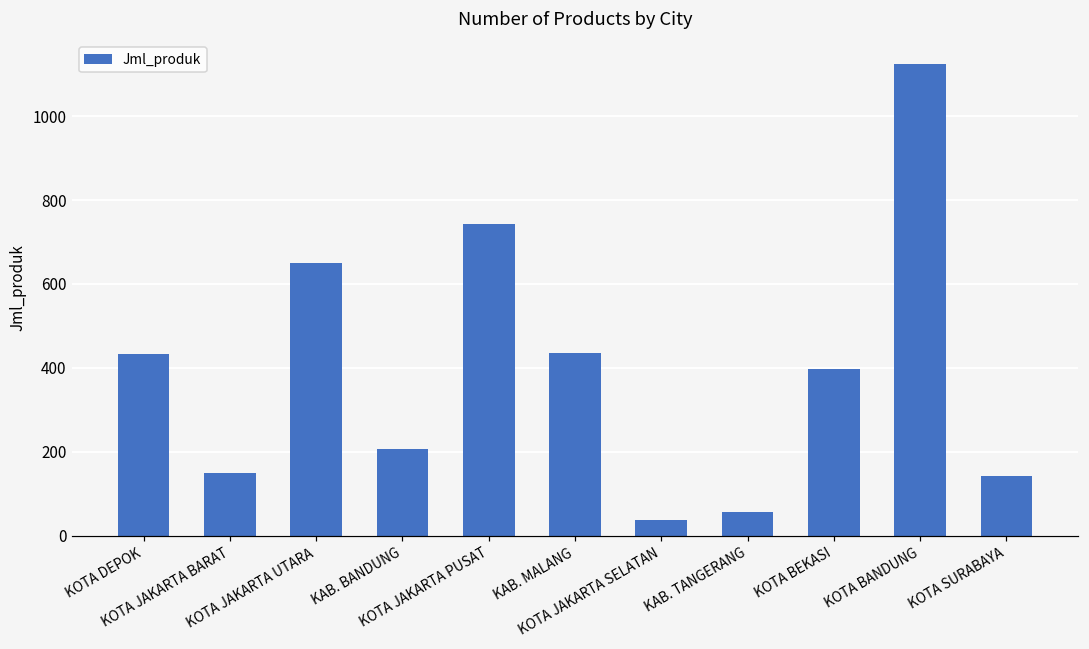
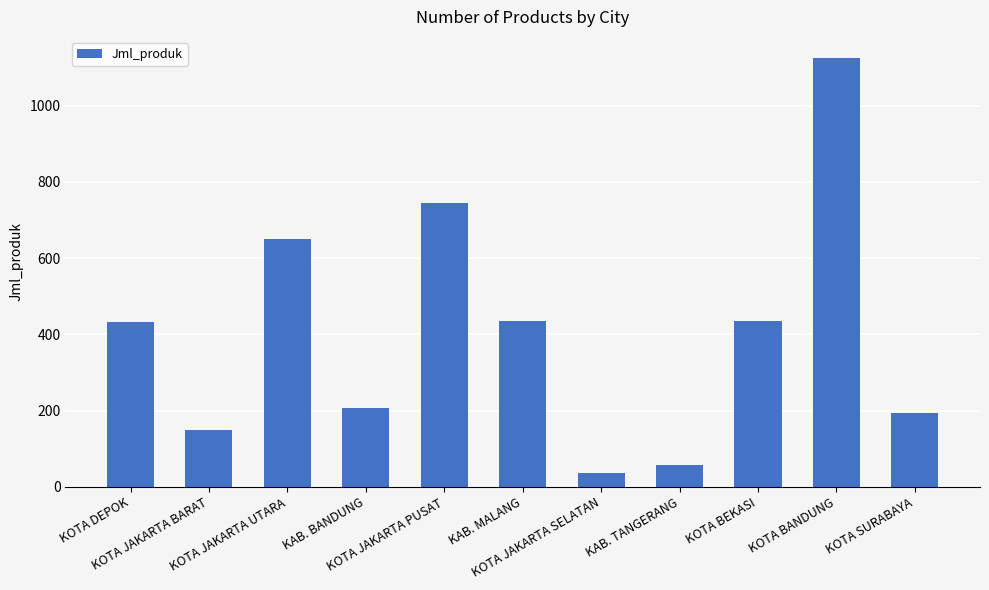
  {
    "KOTA DEPOK": 430,
    "KOTA JAKARTA BARAT": 150,
    "KOTA JAKARTA UTARA": 650,
    "KAB. BANDUNG": 210,
    "KOTA JAKARTA PUSAT": 740,
    "KAB. MALANG": 440,
    "KOTA JAKARTA SELATAN": 40,
    "KAB. TANGERANG": 60,
-   "KOTA BEKASI": 400,
+   "KOTA BEKASI": 440,
    "KOTA BANDUNG": 1120,
-   "KOTA SURABAYA": 140
+   "KOTA SURABAYA": 190
  }
